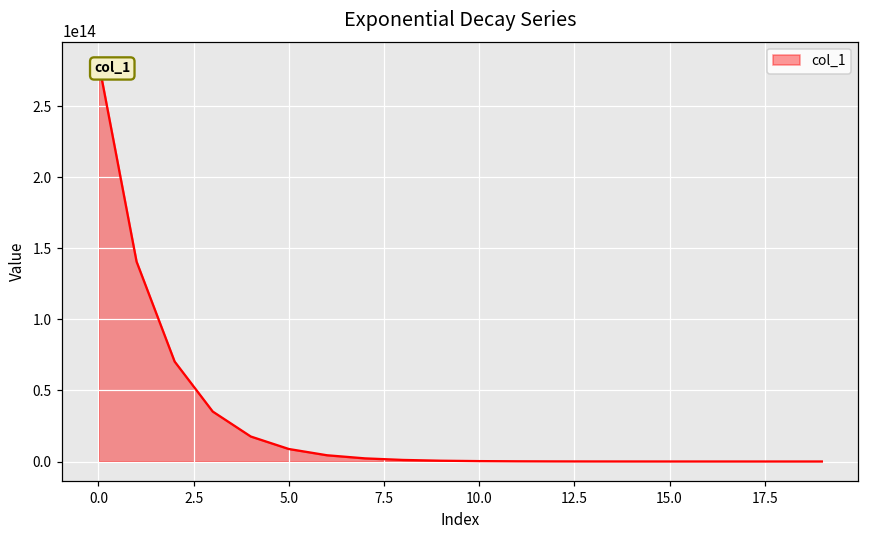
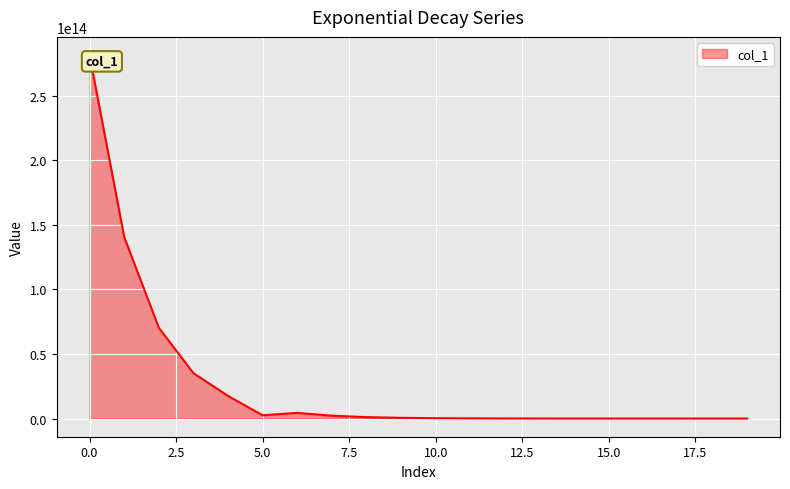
  {
-   "5.0": 9000000000000,
+   "5.0": 3000000000000,
    "10.0": 0,
    "15.0": 0
  }
